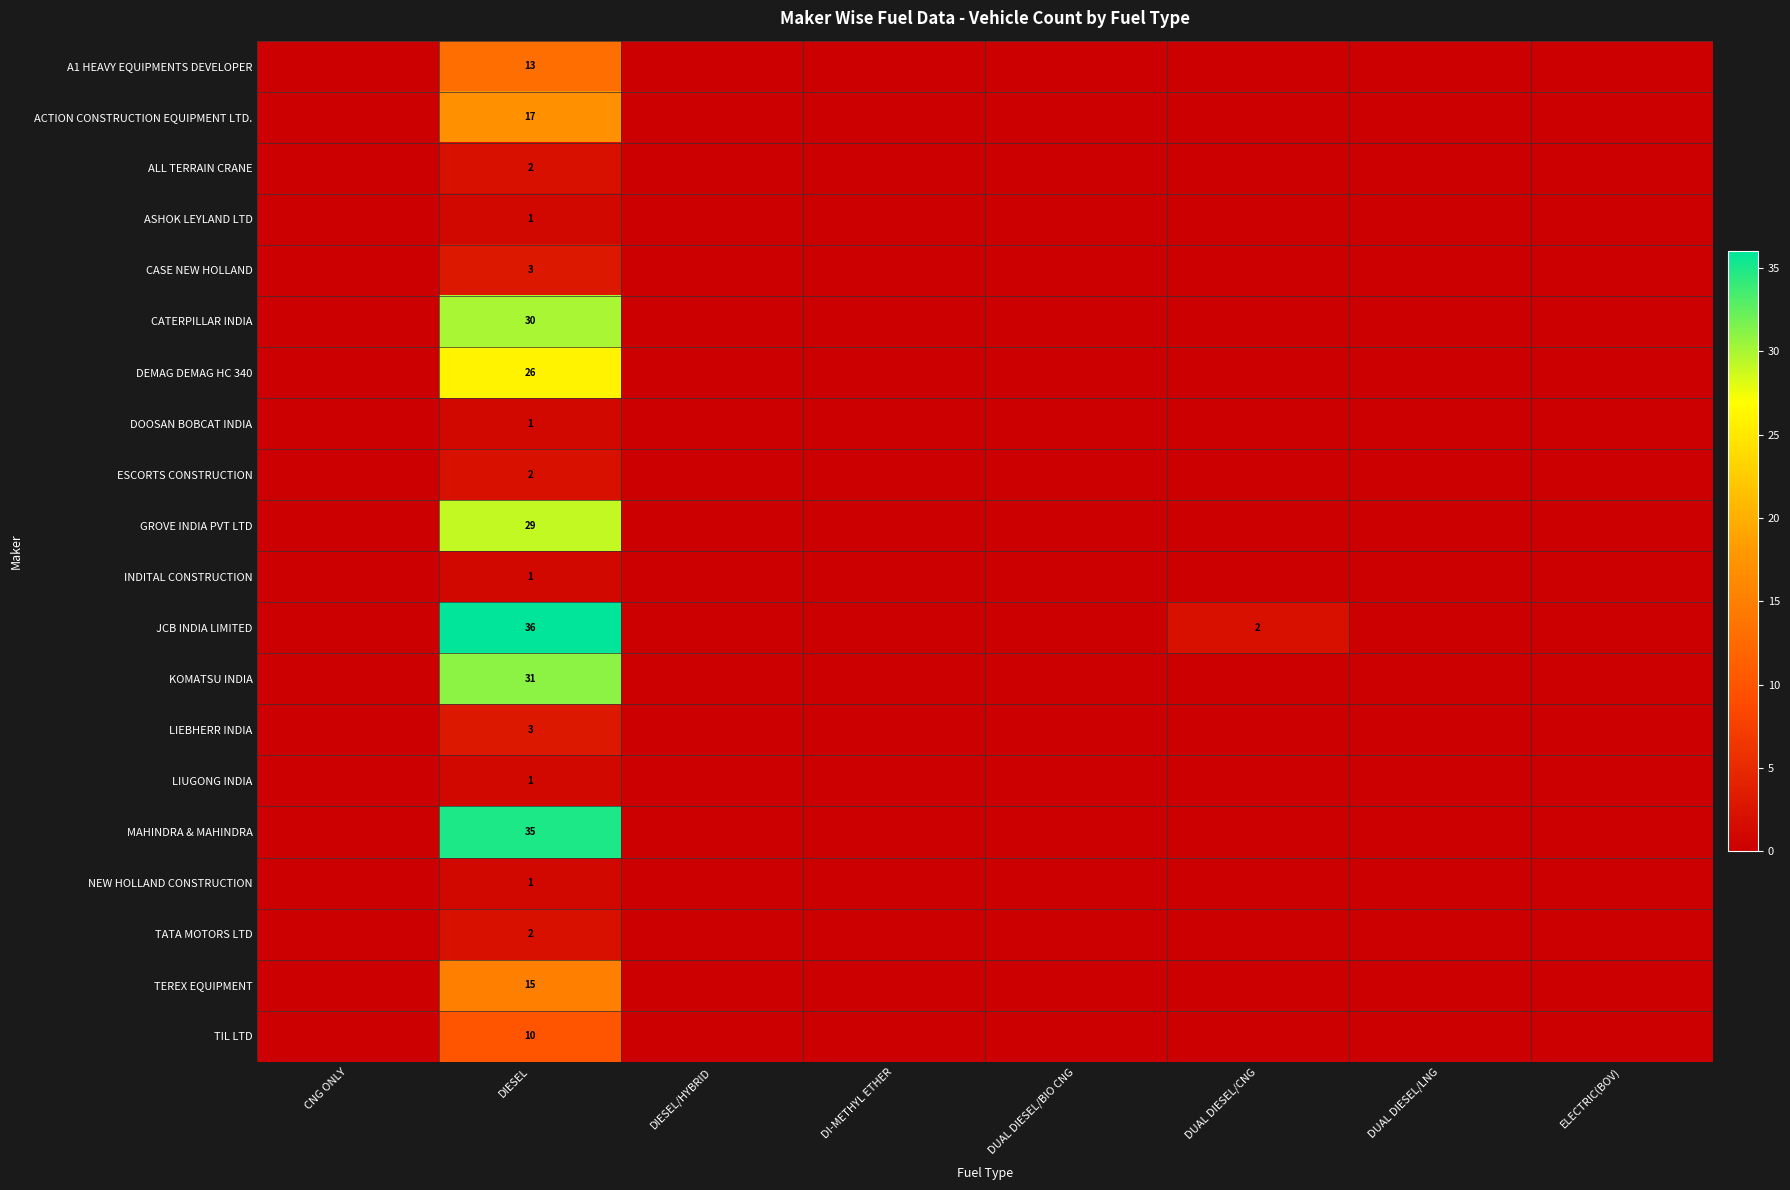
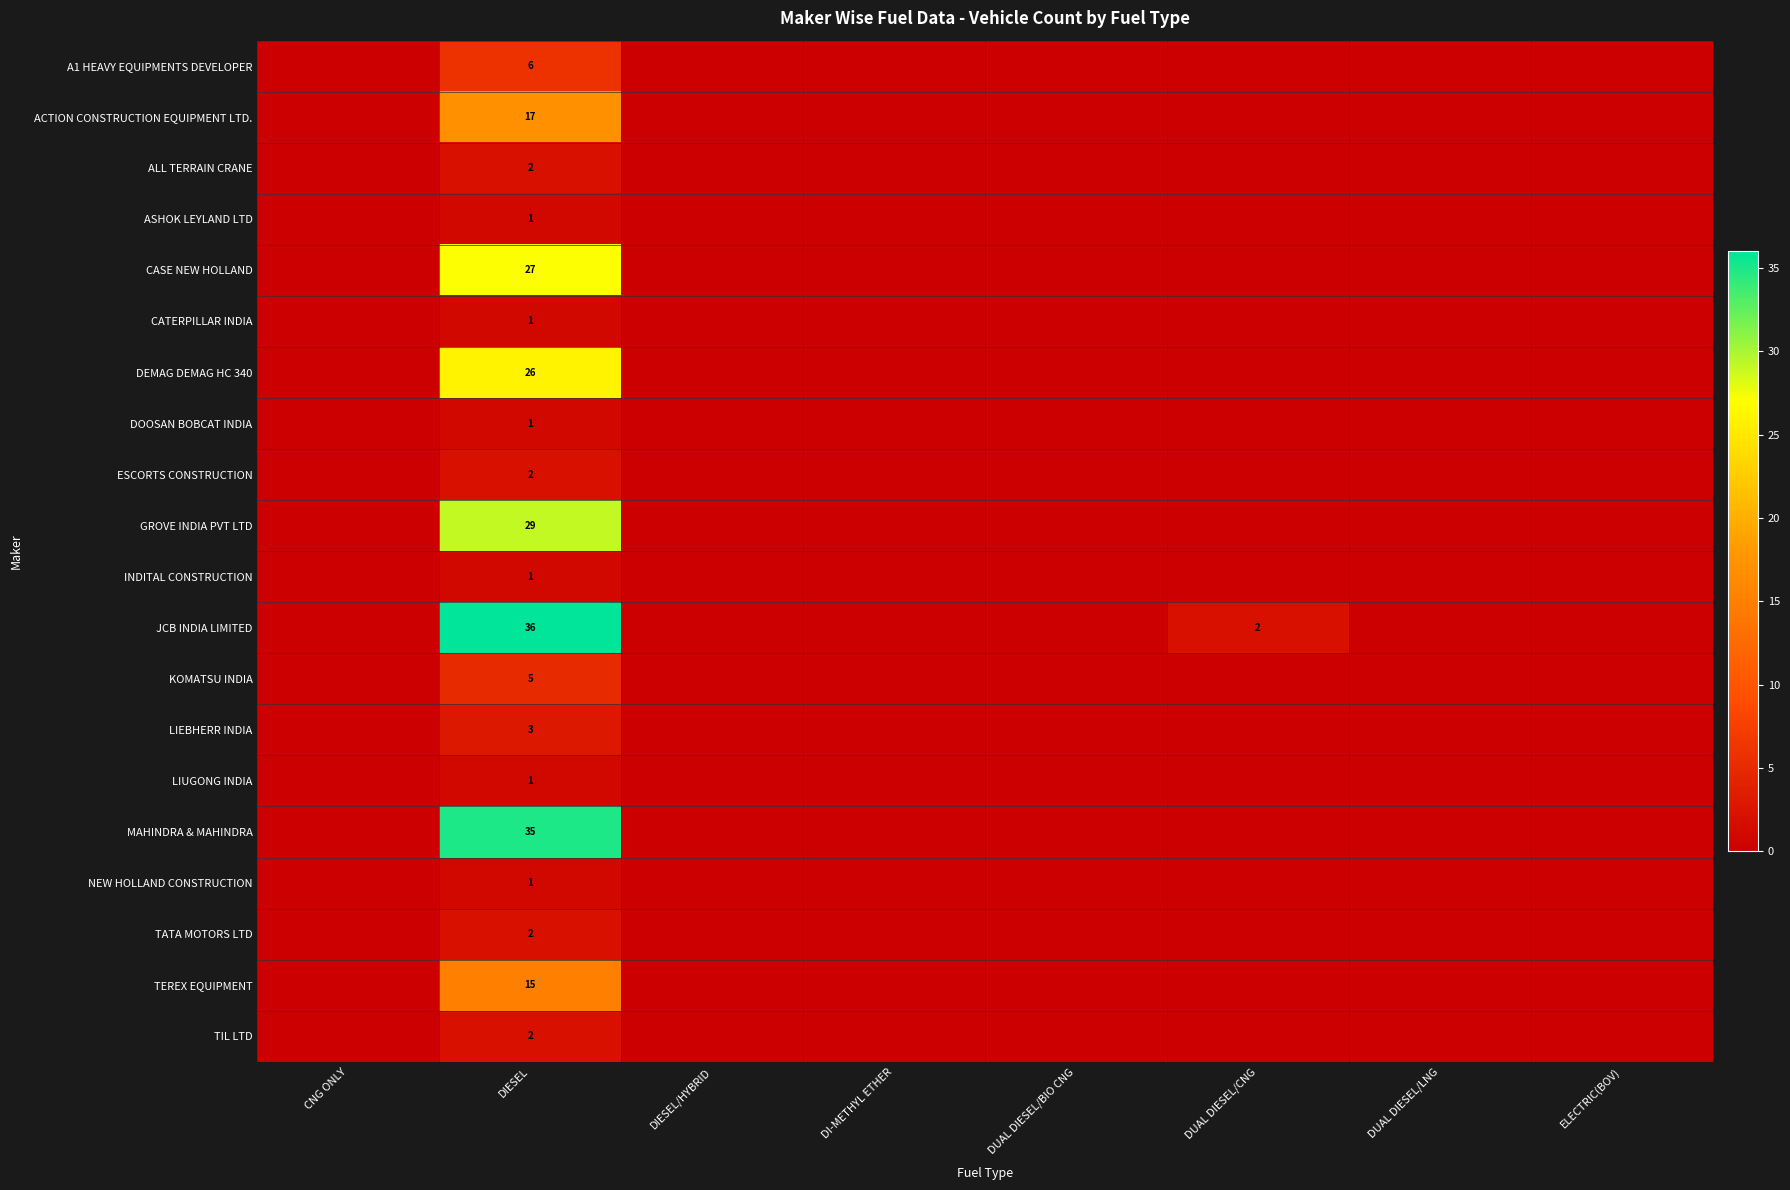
  {
    "A1 HEAVY EQUIPMENTS DEVELOPER": {
-     "DIESEL": 13
+     "DIESEL": 6
    },
    "ACTION CONSTRUCTION EQUIPMENT LTD.": {
      "DIESEL": 17
    },
    "ALL TERRAIN CRANE": {
      "DIESEL": 2
    },
    "ASHOK LEYLAND LTD": {
      "DIESEL": 1
    },
    "CASE NEW HOLLAND": {
-     "DIESEL": 3
+     "DIESEL": 27
    },
    "CATERPILLAR INDIA": {
-     "DIESEL": 30
+     "DIESEL": 1
    },
    "DEMAG DEMAG HC 340": {
      "DIESEL": 26
    },
    "DOOSAN BOBCAT INDIA": {
      "DIESEL": 1
    },
    "ESCORTS CONSTRUCTION": {
      "DIESEL": 2
    },
    "GROVE INDIA PVT LTD": {
      "DIESEL": 29
    },
    "INDITAL CONSTRUCTION": {
      "DIESEL": 1
    },
    "JCB INDIA LIMITED": {
      "DIESEL": 36,
      "DUAL DIESEL/CNG": 2
    },
    "KOMATSU INDIA": {
-     "DIESEL": 31
+     "DIESEL": 5
    },
    "LIEBHERR INDIA": {
      "DIESEL": 3
    },
    "LIUGONG INDIA": {
      "DIESEL": 1
    },
    "MAHINDRA & MAHINDRA": {
      "DIESEL": 35
    },
    "NEW HOLLAND CONSTRUCTION": {
      "DIESEL": 1
    },
    "TATA MOTORS LTD": {
      "DIESEL": 2
    },
    "TEREX EQUIPMENT": {
      "DIESEL": 15
    },
    "TIL LTD": {
-     "DIESEL": 10
+     "DIESEL": 2
    }
  }
